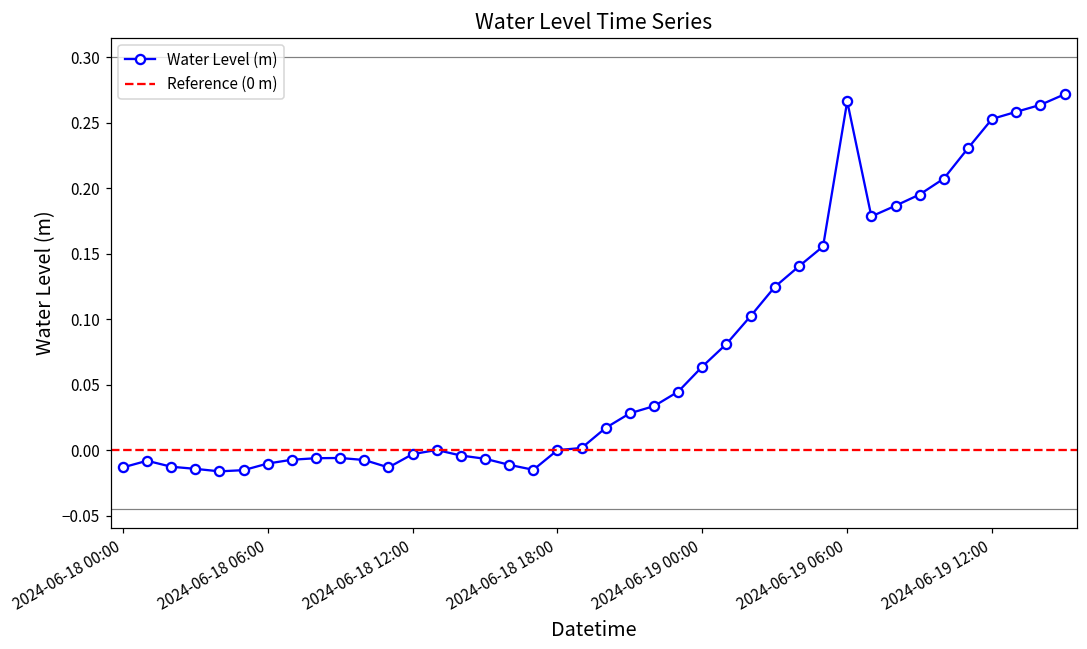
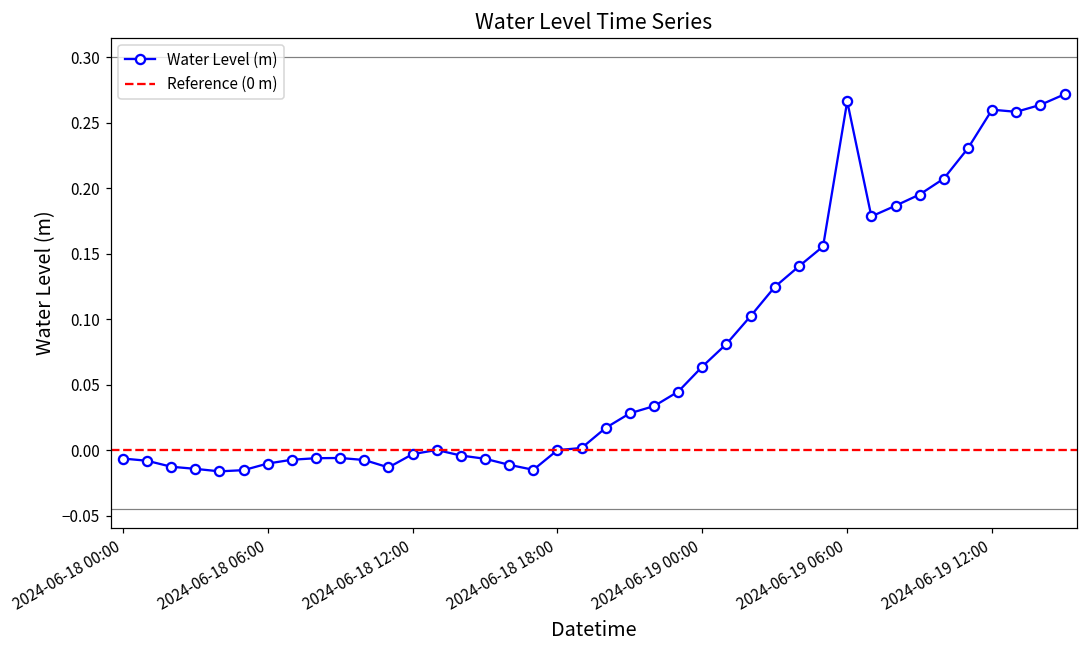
  {
-   "2024-06-18 00:00": -0.013,
+   "2024-06-18 00:00": -0.006,
    "2024-06-18 06:00": -0.010,
    "2024-06-18 12:00": -0.003,
    "2024-06-18 18:00": 0.000,
    "2024-06-19 00:00": 0.064,
    "2024-06-19 06:00": 0.266,
-   "2024-06-19 12:00": 0.253
+   "2024-06-19 12:00": 0.260
  }
